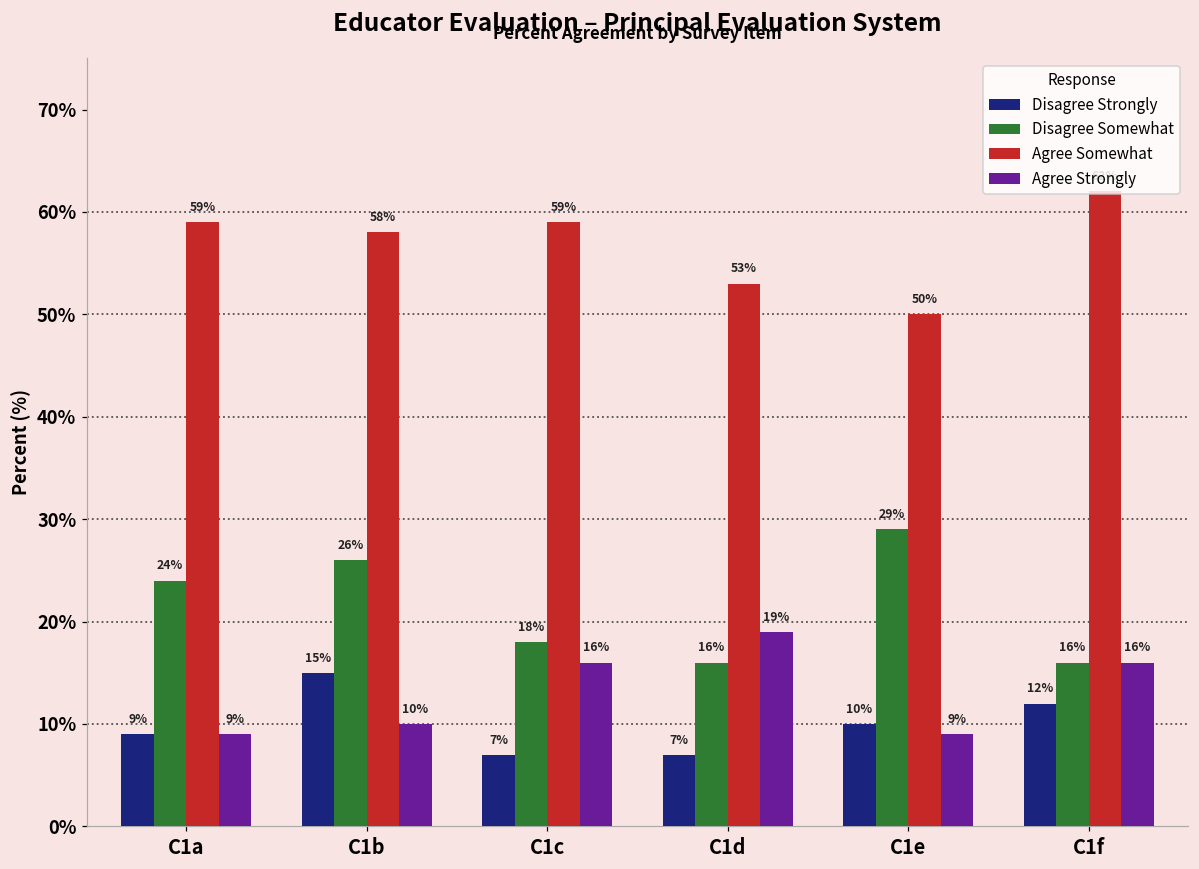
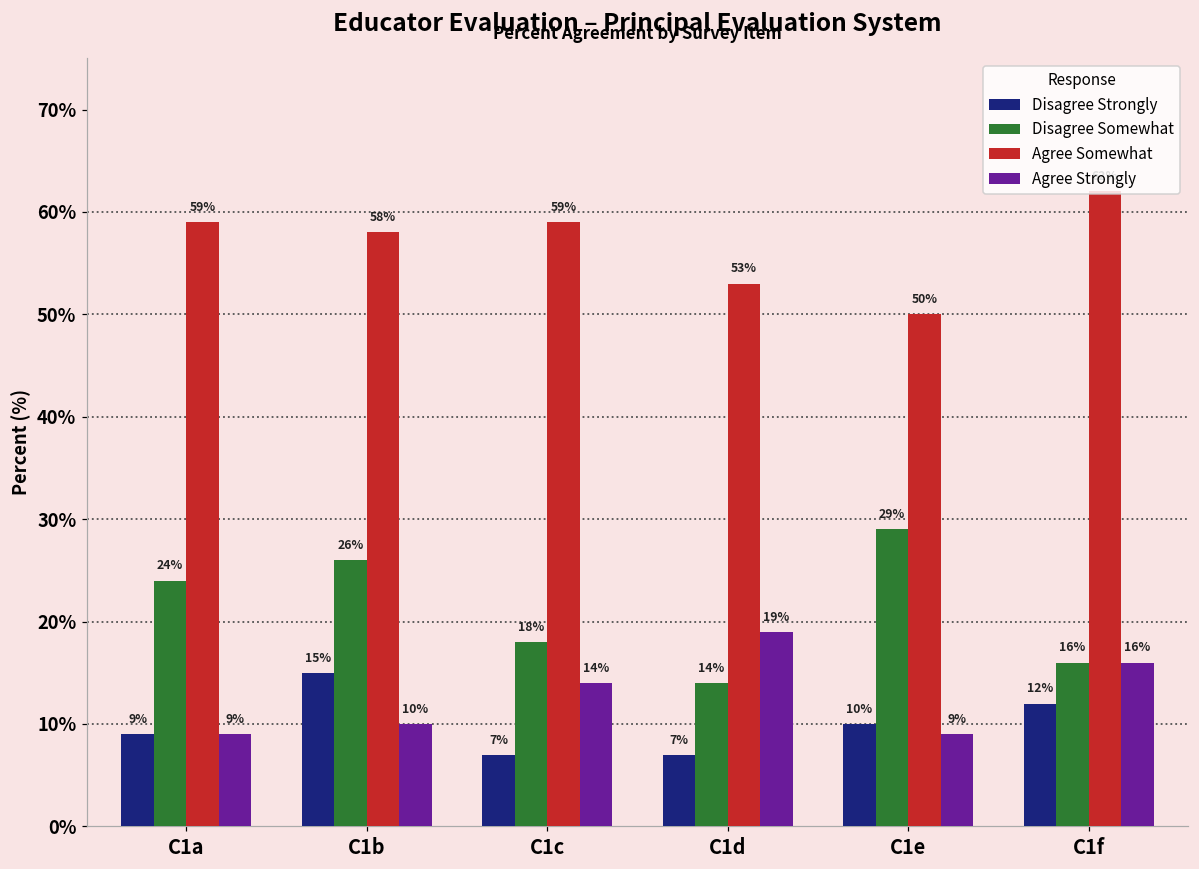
  {
    "Disagree Strongly": {
      "C1a": "9%",
      "C1b": "15%",
      "C1c": "7%",
      "C1d": "7%",
      "C1e": "10%",
      "C1f": "12%"
    },
    "Disagree Somewhat": {
      "C1a": "24%",
      "C1b": "26%",
      "C1c": "18%",
-     "C1d": "16%",
+     "C1d": "14%",
      "C1e": "29%",
      "C1f": "16%"
    },
    "Agree Somewhat": {
      "C1a": "59%",
      "C1b": "58%",
      "C1c": "59%",
      "C1d": "53%",
      "C1e": "50%"
    },
    "Agree Strongly": {
      "C1a": "9%",
      "C1b": "10%",
-     "C1c": "16%",
+     "C1c": "14%",
      "C1d": "19%",
      "C1e": "9%",
      "C1f": "16%"
    }
  }
